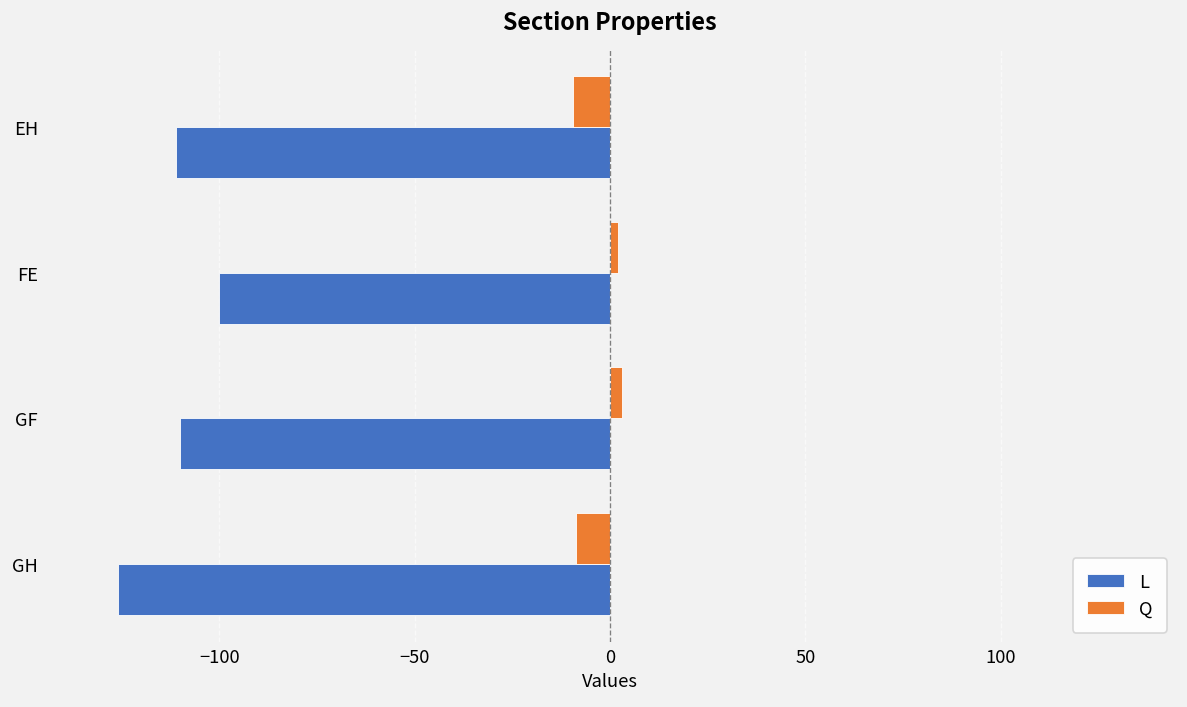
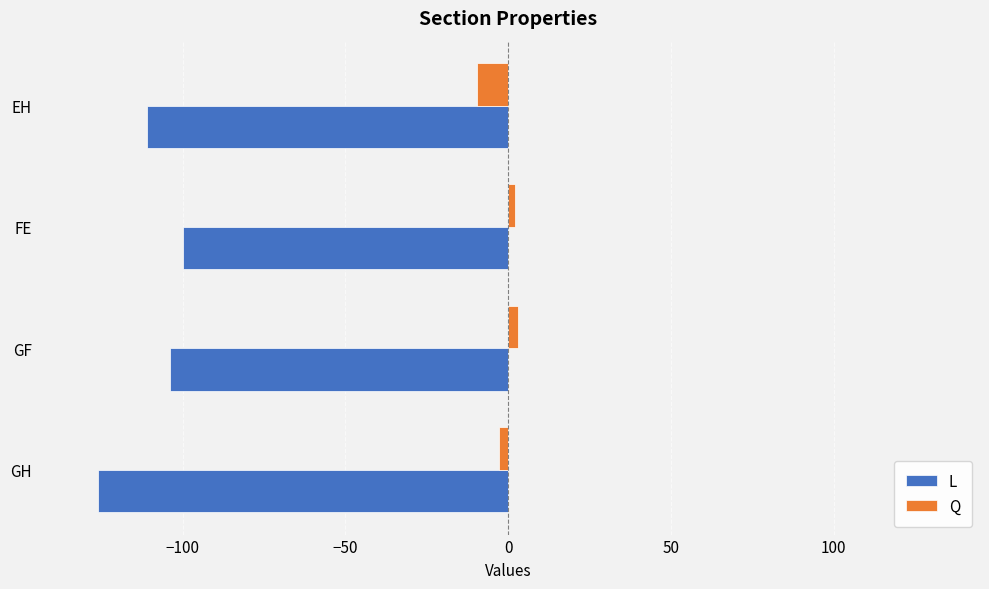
  {
    "L": {
      "EH": -111,
      "FE": -100,
-     "GF": -110,
+     "GF": -104,
      "GH": -126
    },
    "Q": {
      "EH": -9,
      "FE": 2,
      "GF": 3,
-     "GH": -9
+     "GH": -3
    }
  }
